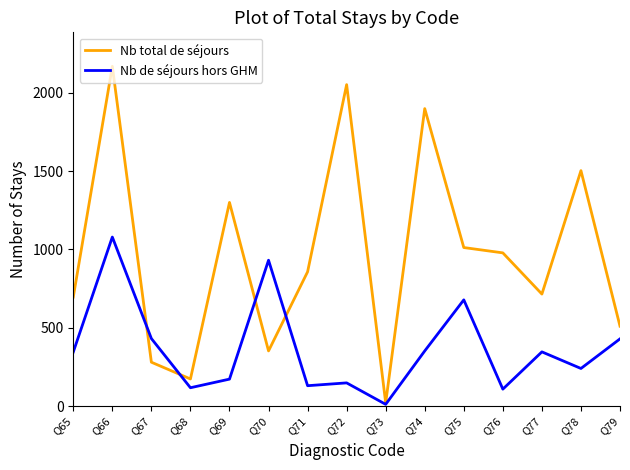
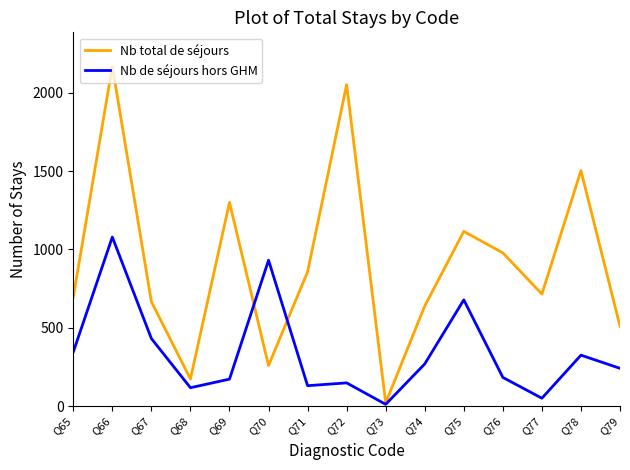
  {
    "Nb total de séjours": {
      "Q65": 700,
-     "Q67": 280,
+     "Q67": 670,
      "Q68": 170,
      "Q69": 1300,
-     "Q70": 350,
+     "Q70": 260,
      "Q71": 860,
      "Q72": 2050,
-     "Q74": 1900,
-     "Q75": 1010,
+     "Q74": 640,
+     "Q75": 1120,
      "Q76": 980,
      "Q77": 720,
      "Q78": 1500,
      "Q79": 510
    },
    "Nb de séjours hors GHM": {
      "Q65": 350,
      "Q66": 1080,
      "Q67": 430,
      "Q68": 120,
      "Q69": 170,
      "Q70": 930,
      "Q71": 130,
      "Q72": 150,
-     "Q74": 350,
+     "Q74": 270,
      "Q75": 680,
-     "Q76": 110,
-     "Q77": 350,
-     "Q78": 240,
-     "Q79": 430
+     "Q76": 180,
+     "Q77": 50,
+     "Q78": 330,
+     "Q79": 240
    }
  }
